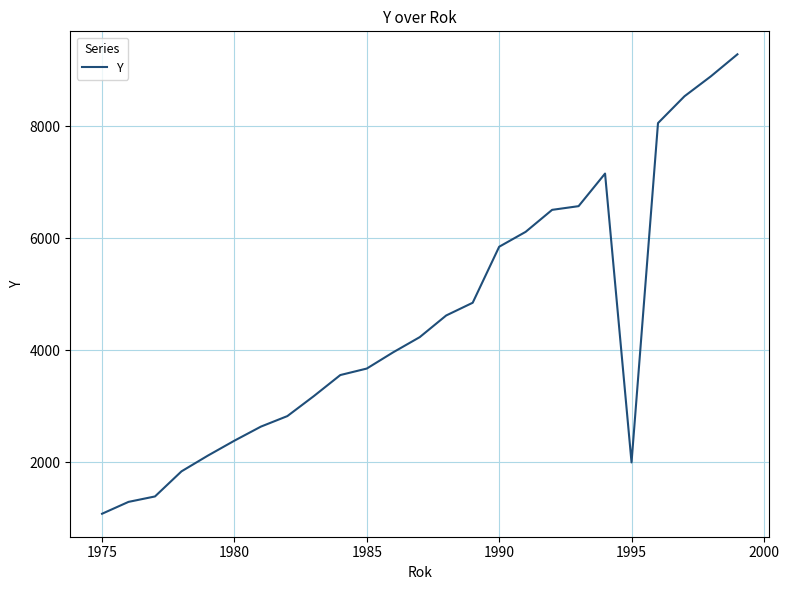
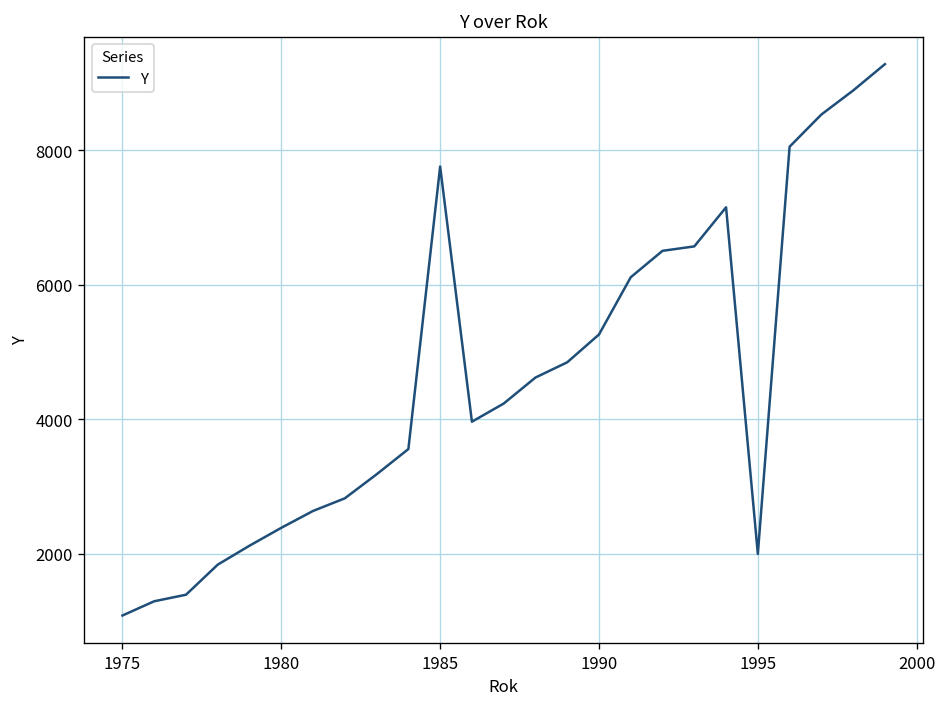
  {
    "1975": 1100,
    "1980": 2400,
-   "1985": 3700,
-   "1990": 5800,
+   "1985": 7800,
+   "1990": 5300,
    "1995": 2000
  }
